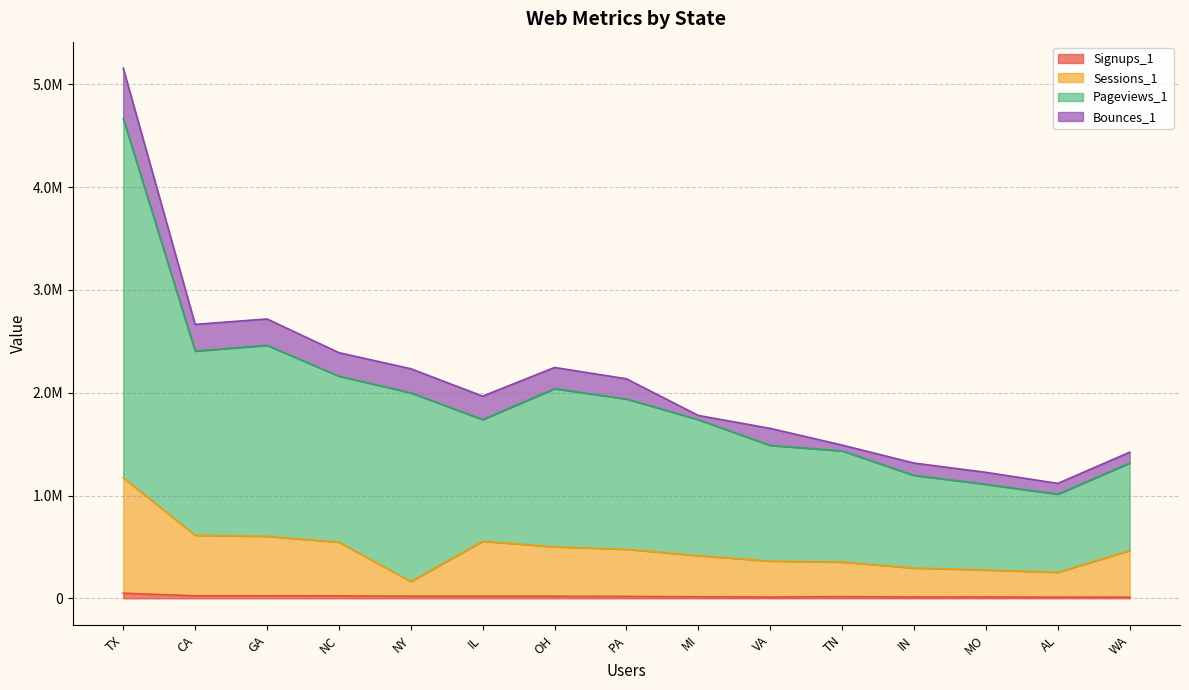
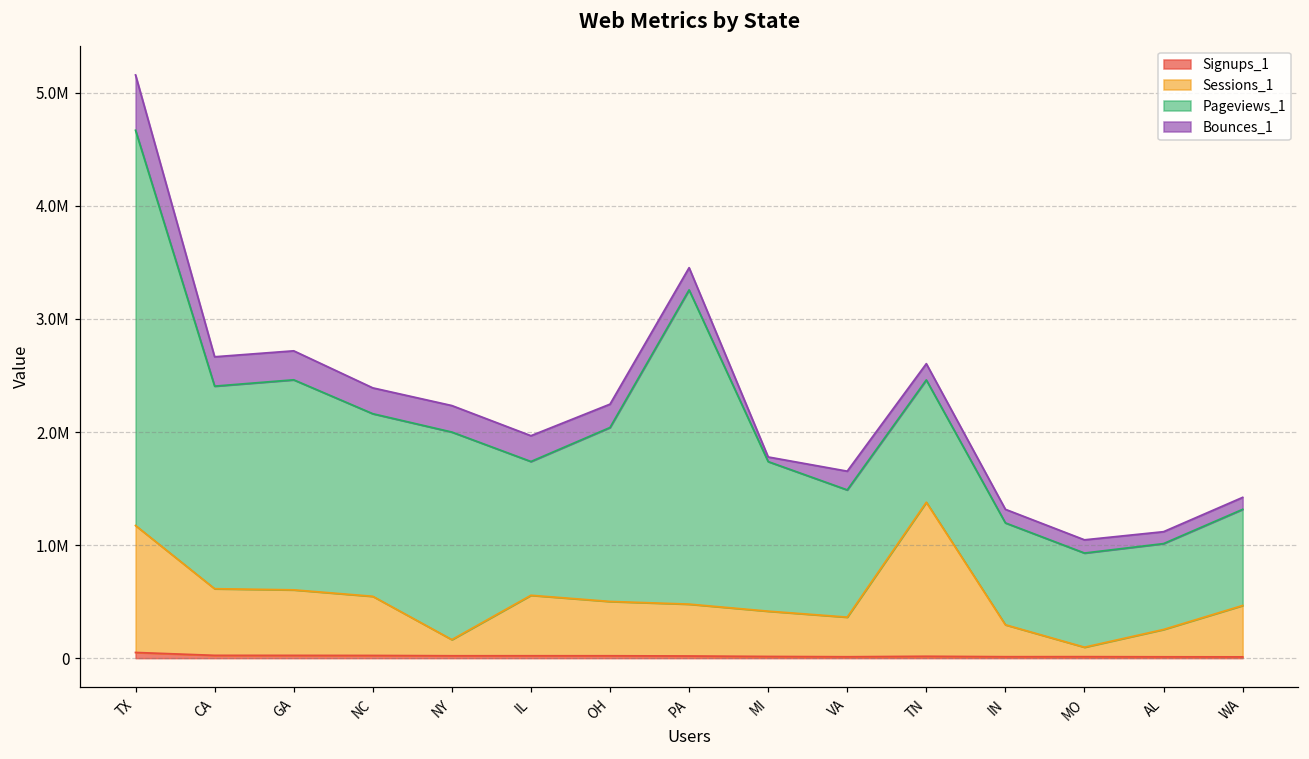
  {
    "Signups_1": {
      "TX": 50000,
      "CA": 20000,
      "GA": 20000,
      "NC": 20000,
      "NY": 20000,
      "IL": 20000,
      "OH": 20000,
      "PA": 20000,
      "MI": 10000,
      "VA": 10000,
      "TN": 20000,
      "IN": 10000,
      "MO": 10000,
      "AL": 10000,
      "WA": 10000
    },
    "Sessions_1": {
      "TX": 1120000,
      "CA": 590000,
      "GA": 580000,
      "NC": 520000,
      "NY": 140000,
      "IL": 530000,
      "OH": 480000,
      "PA": 460000,
      "MI": 400000,
      "VA": 350000,
-     "TN": 340000,
+     "TN": 1360000,
      "IN": 280000,
-     "MO": 260000,
+     "MO": 80000,
      "AL": 240000,
      "WA": 450000
    },
    "Pageviews_1": {
      "TX": 3500000,
      "CA": 1790000,
      "GA": 1860000,
      "NC": 1610000,
      "NY": 1840000,
      "IL": 1180000,
      "OH": 1540000,
-     "PA": 1460000,
+     "PA": 2780000,
      "MI": 1320000,
      "VA": 1130000,
      "TN": 1080000,
      "IN": 900000,
      "MO": 830000,
      "AL": 760000,
      "WA": 850000
    },
    "Bounces_1": {
      "TX": 490000,
      "CA": 260000,
      "GA": 260000,
      "NC": 230000,
      "NY": 230000,
      "IL": 230000,
      "OH": 210000,
      "PA": 200000,
      "MI": 40000,
      "VA": 170000,
-     "TN": 60000,
+     "TN": 140000,
      "IN": 120000,
      "MO": 120000,
      "AL": 110000,
      "WA": 110000
    }
  }
